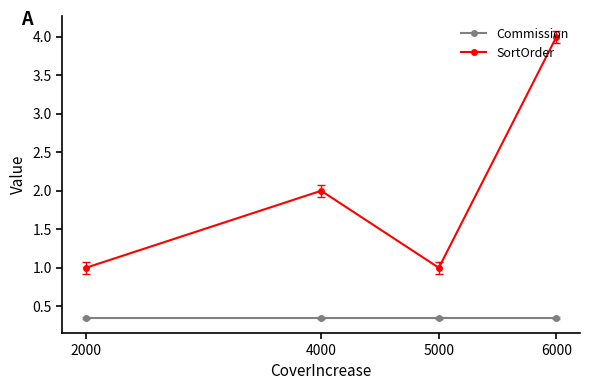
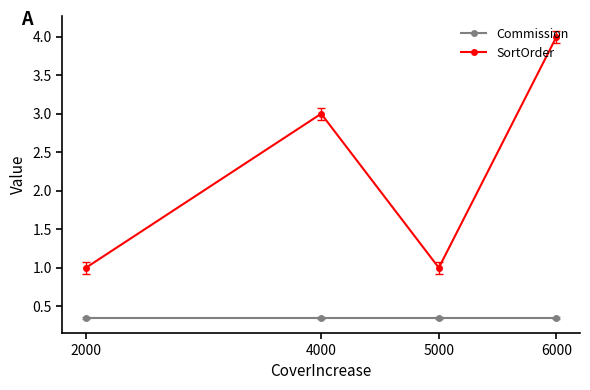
  {
    "SortOrder": {
      "2000": 1,
-     "4000": 2,
+     "4000": 3,
      "5000": 1,
      "6000": 4
    }
  }
